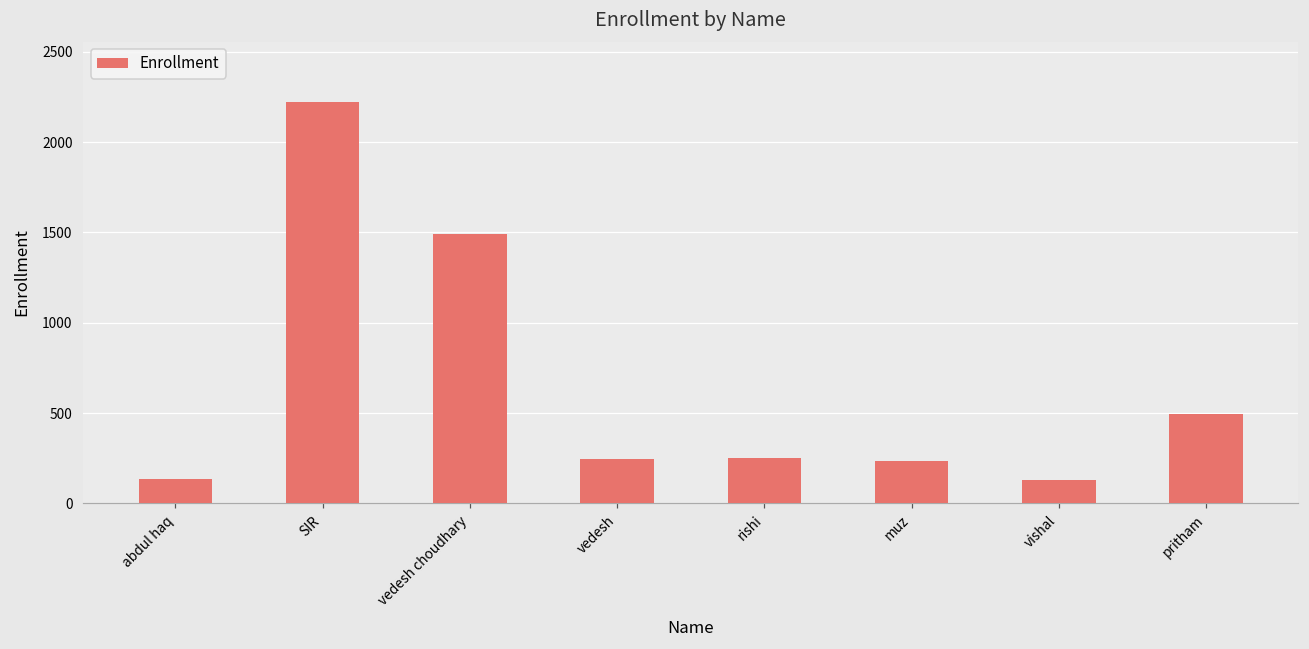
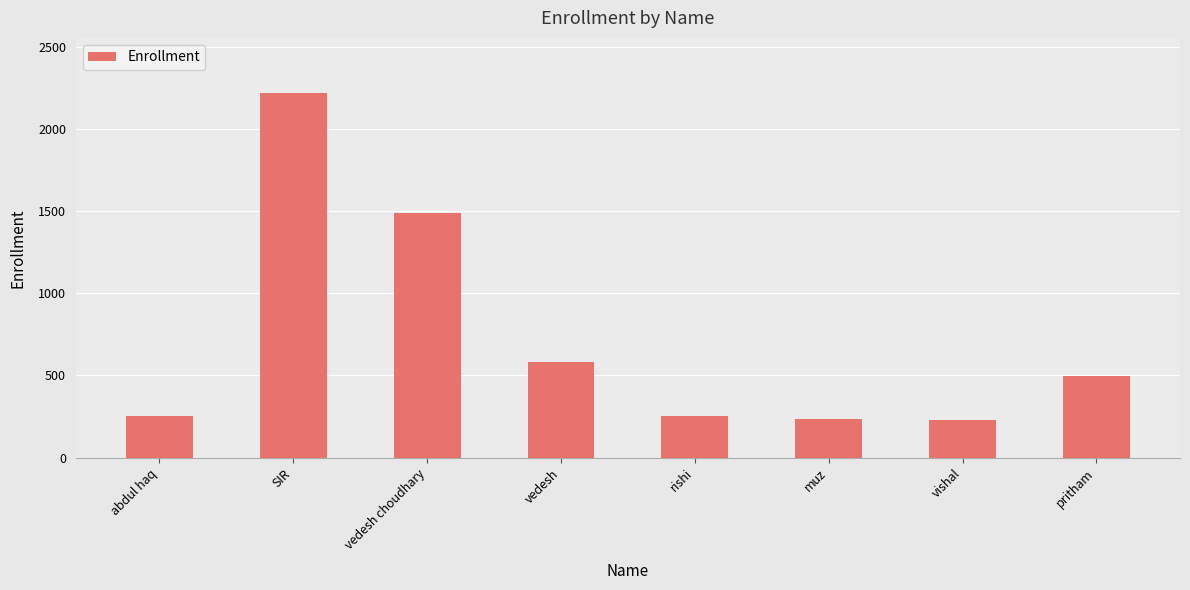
  {
-   "abdul haq": 130,
+   "abdul haq": 260,
    "SIR": 2220,
    "vedesh choudhary": 1490,
-   "vedesh": 240,
+   "vedesh": 580,
    "rishi": 250,
    "muz": 230,
-   "vishal": 130,
+   "vishal": 230,
    "pritham": 500
  }
